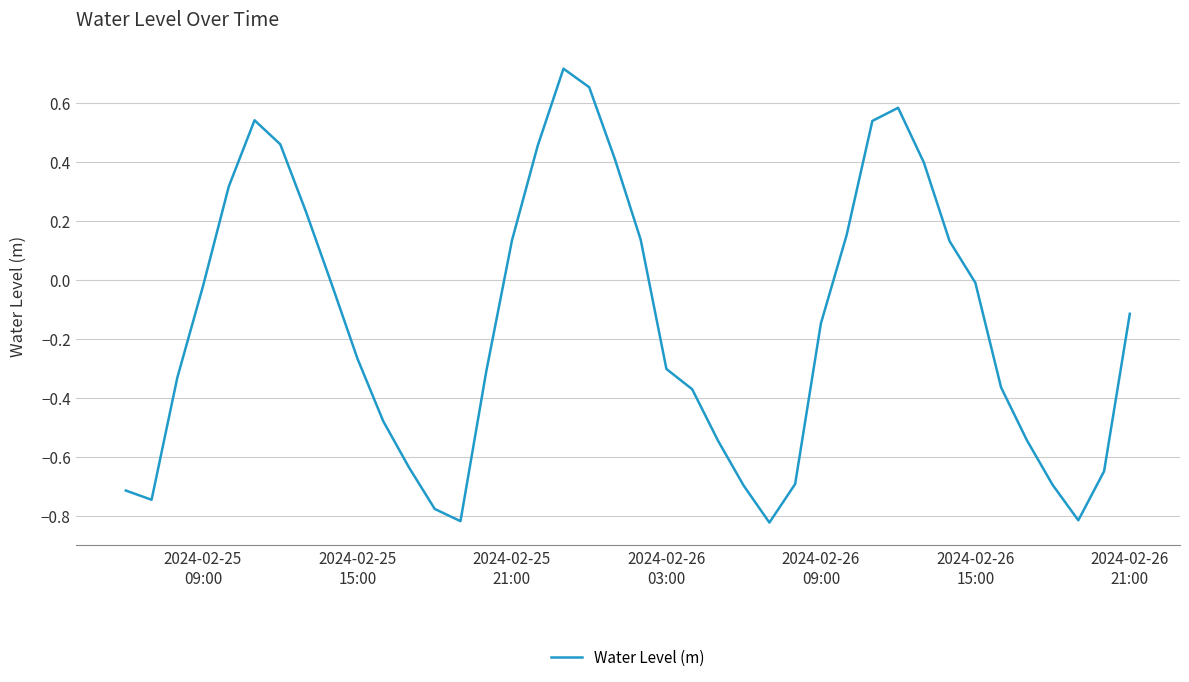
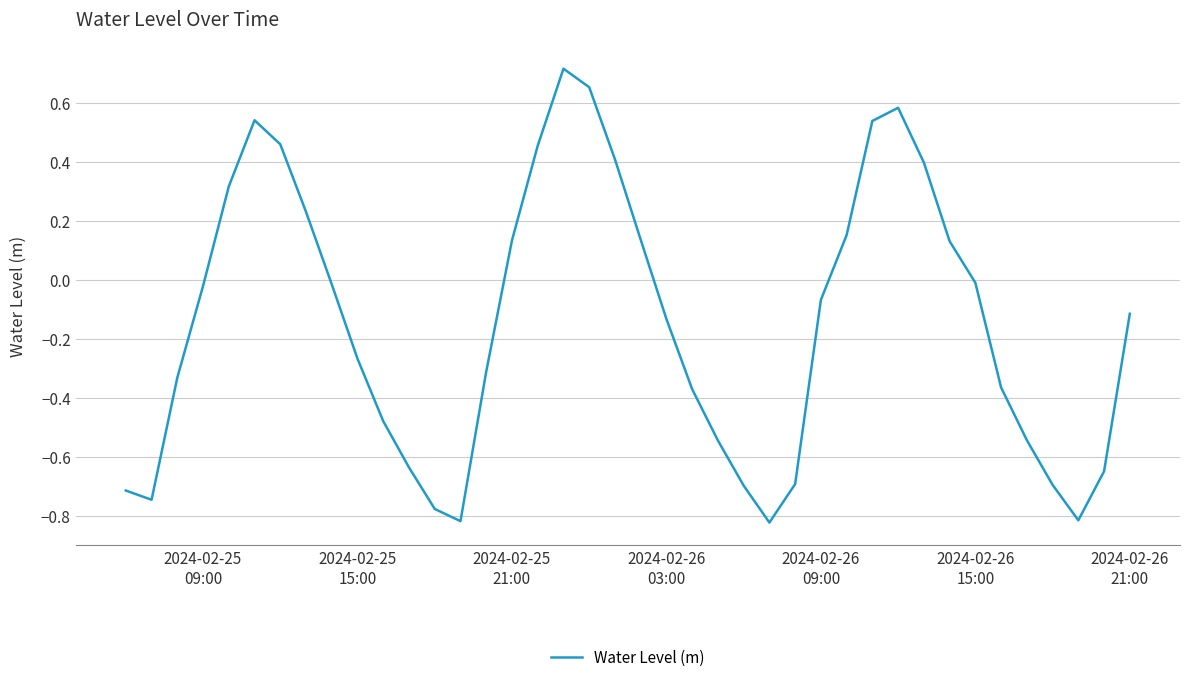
  {
    "2024-02-25 09:00": -0.02,
    "2024-02-25 15:00": -0.27,
    "2024-02-25 21:00": 0.13,
-   "2024-02-26 03:00": -0.30,
-   "2024-02-26 09:00": -0.15,
+   "2024-02-26 03:00": -0.13,
+   "2024-02-26 09:00": -0.07,
    "2024-02-26 15:00": -0.01,
    "2024-02-26 21:00": -0.12
  }
